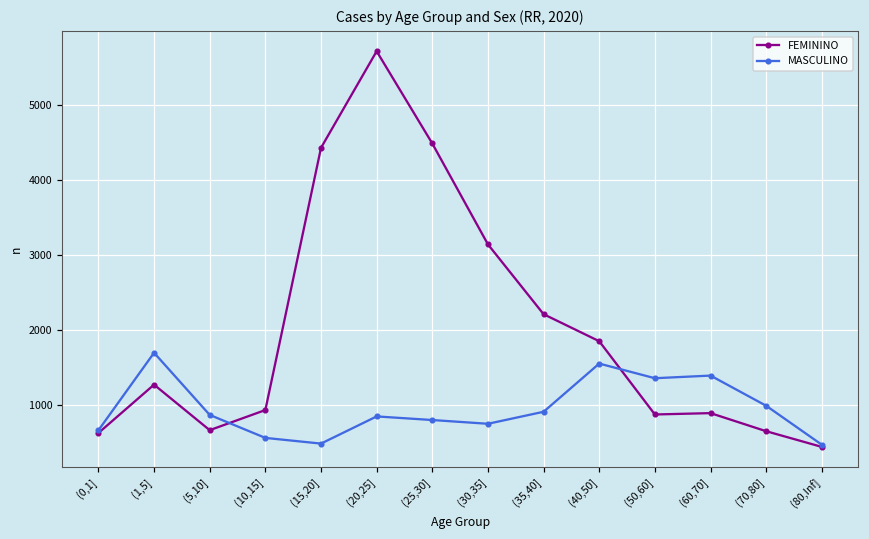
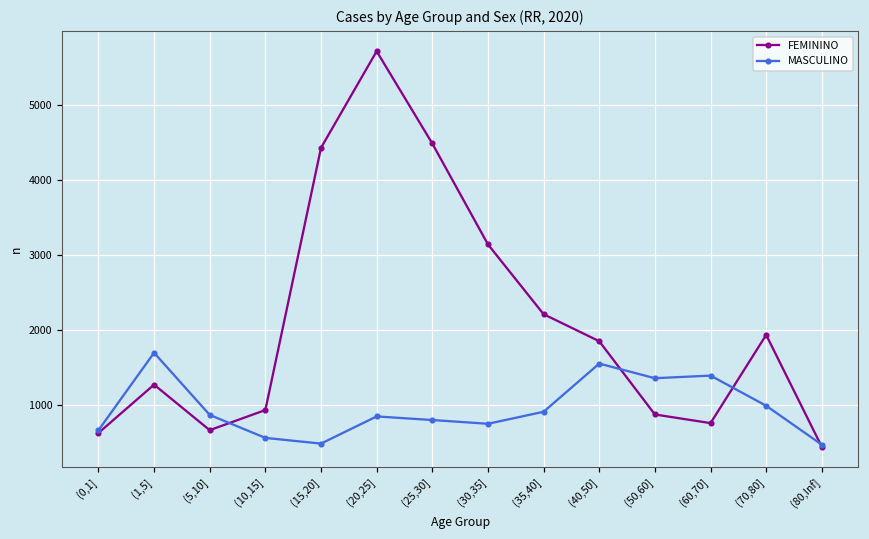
  {
    "FEMININO": {
      "(1,5]": 1300,
      "(5,10]": 700,
      "(10,15]": 900,
      "(15,20]": 4400,
      "(20,25]": 5700,
      "(25,30]": 4500,
      "(30,35]": 3100,
      "(35,40]": 2200,
      "(40,50]": 1900,
      "(50,60]": 900,
-     "(60,70]": 900,
-     "(70,80]": 700
+     "(60,70]": 800,
+     "(70,80]": 1900
    },
    "MASCULINO": {
      "(1,5]": 1700,
      "(5,10]": 900,
      "(10,15]": 600,
      "(15,20]": 500,
      "(20,25]": 900,
      "(25,30]": 800,
      "(30,35]": 800,
      "(35,40]": 900,
      "(40,50]": 1600,
      "(50,60]": 1400,
      "(60,70]": 1400,
      "(70,80]": 1000
    }
  }
